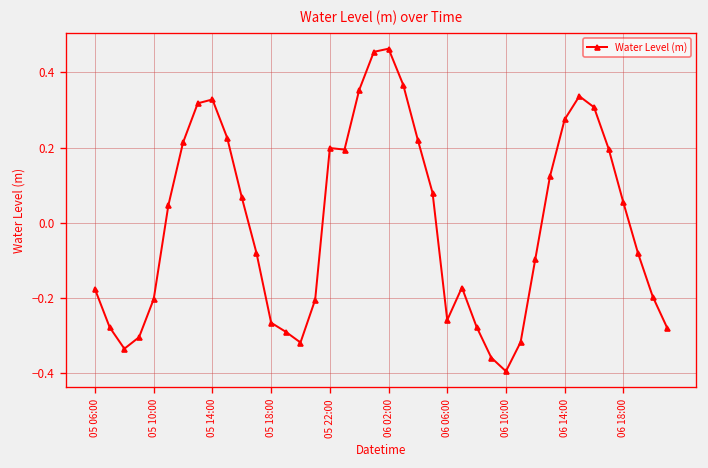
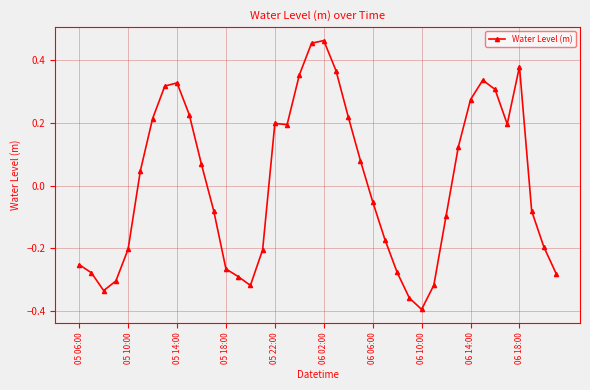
  {
-   "05 06:00": -0.18,
+   "05 06:00": -0.25,
    "05 10:00": -0.20,
    "05 14:00": 0.33,
    "05 18:00": -0.27,
    "05 22:00": 0.20,
    "06 02:00": 0.46,
-   "06 06:00": -0.26,
+   "06 06:00": -0.05,
    "06 10:00": -0.40,
    "06 14:00": 0.27,
-   "06 18:00": 0.05
+   "06 18:00": 0.38
  }
